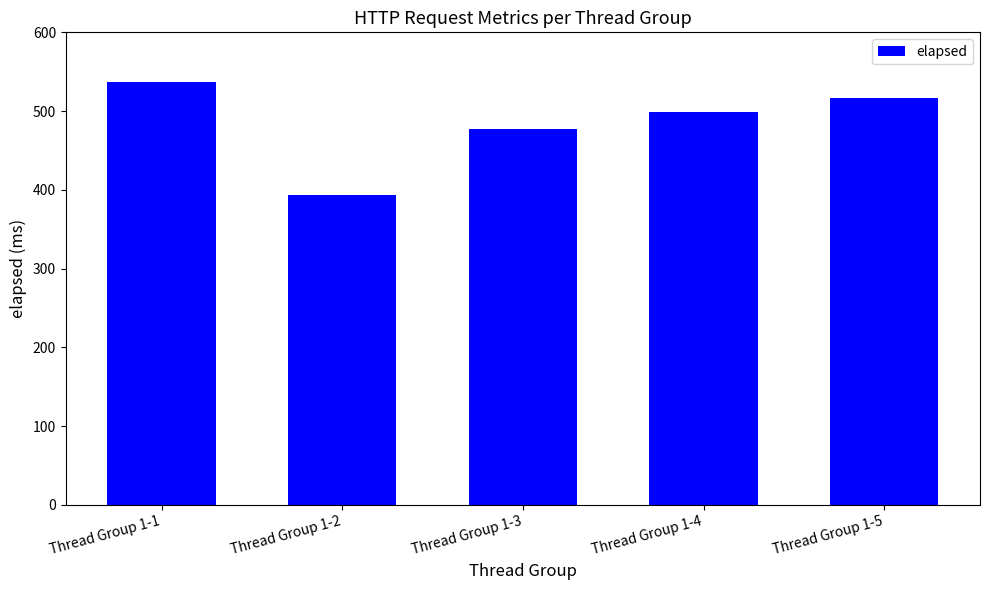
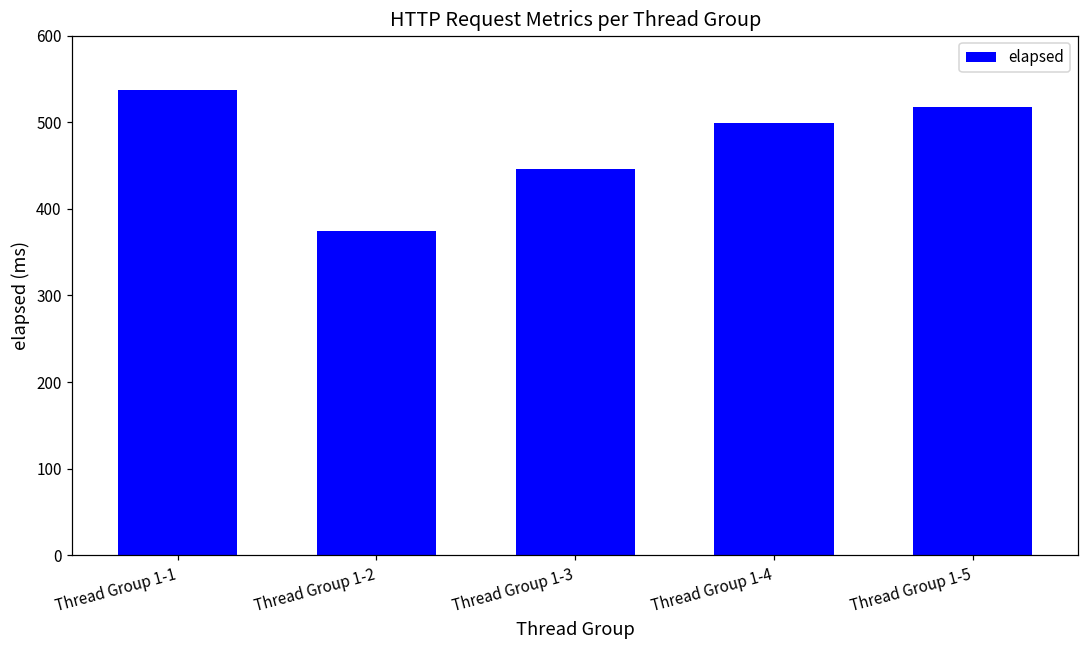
  {
    "Thread Group 1-1": 540,
-   "Thread Group 1-2": 390,
-   "Thread Group 1-3": 480,
+   "Thread Group 1-2": 380,
+   "Thread Group 1-3": 450,
    "Thread Group 1-4": 500,
    "Thread Group 1-5": 520
  }
